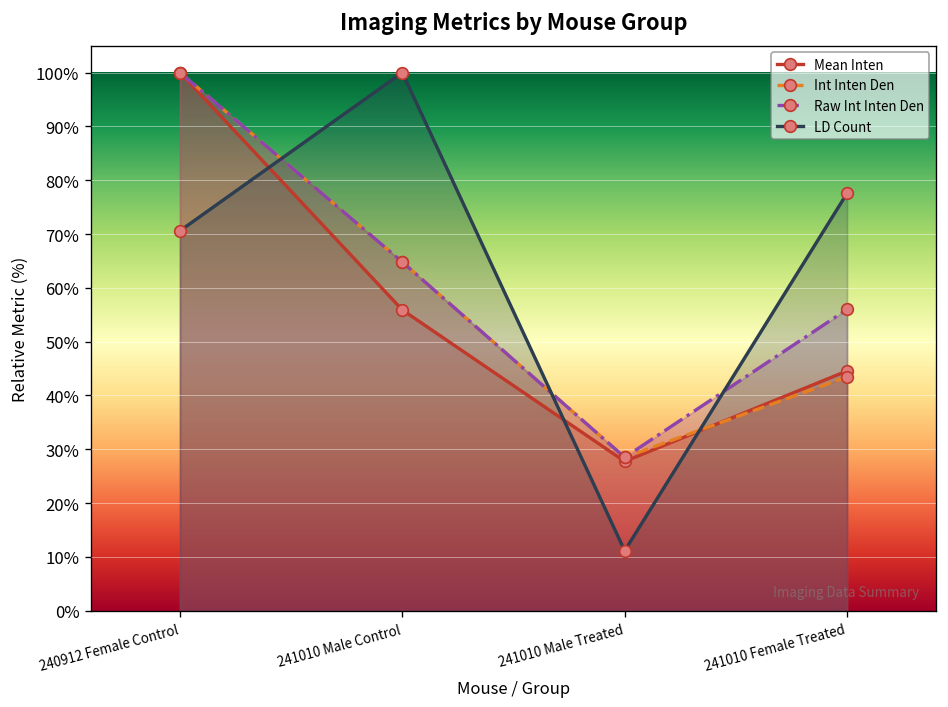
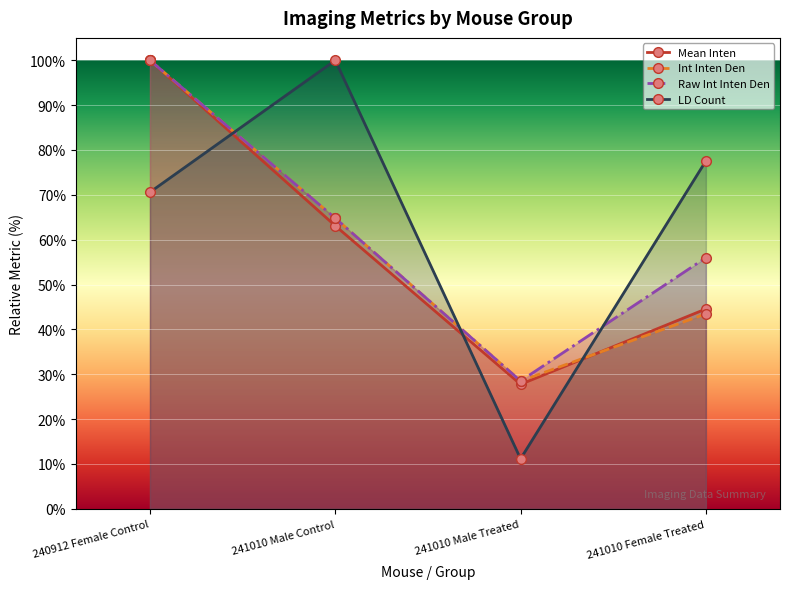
  {
    "Mean Inten": {
-     "241010 Male Control": "56%",
+     "241010 Male Control": "63%",
      "241010 Male Treated": "28%",
      "241010 Female Treated": "45%"
    },
    "Int Inten Den": {
      "241010 Female Treated": "43%"
    },
    "Raw Int Inten Den": {
      "241010 Female Treated": "56%"
    },
    "LD Count": {
      "240912 Female Control": "71%",
      "241010 Male Control": "100%",
      "241010 Male Treated": "11%",
      "241010 Female Treated": "78%"
    }
  }
